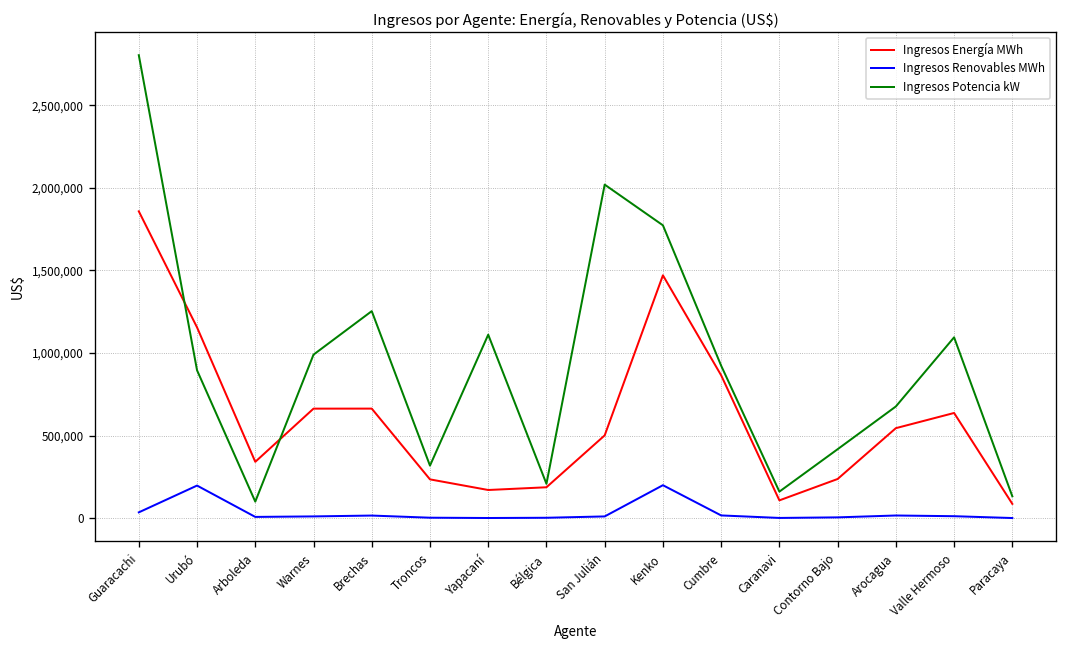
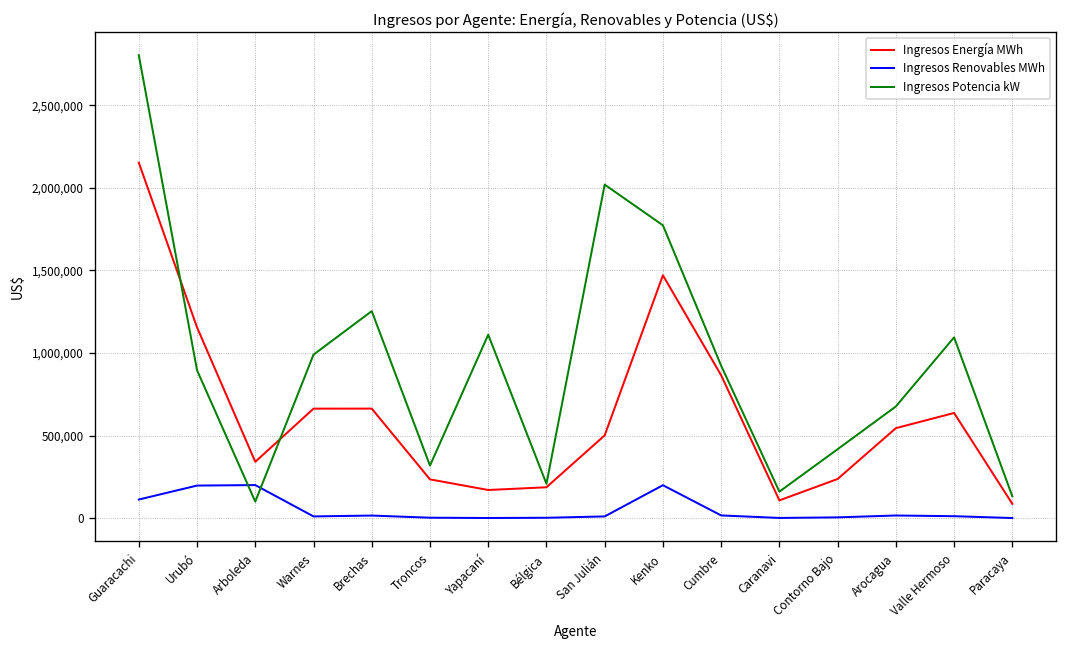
  {
    "Ingresos Energía MWh": {
-     "Guaracachi": "1,860,000",
+     "Guaracachi": "2,150,000",
      "Urubó": "1,160,000",
      "Arboleda": "340,000",
      "Warnes": "660,000",
      "Brechas": "660,000",
      "Troncos": "240,000",
      "Yapacaní": "170,000",
      "Bélgica": "190,000",
      "San Julián": "500,000",
      "Kenko": "1,470,000",
      "Cumbre": "870,000",
      "Caranavi": "110,000",
      "Contorno Bajo": "240,000",
      "Arocagua": "550,000",
      "Valle Hermoso": "640,000",
      "Paracaya": "90,000"
    },
    "Ingresos Renovables MWh": {
-     "Guaracachi": "40,000",
+     "Guaracachi": "110,000",
      "Urubó": "200,000",
-     "Arboleda": "10,000",
+     "Arboleda": "200,000",
      "Warnes": "10,000",
      "Brechas": "20,000",
      "Troncos": "0",
      "Yapacaní": "0",
      "Bélgica": "0",
      "San Julián": "10,000",
      "Kenko": "200,000",
      "Cumbre": "20,000",
      "Caranavi": "0",
      "Contorno Bajo": "10,000",
      "Arocagua": "20,000",
      "Valle Hermoso": "10,000",
      "Paracaya": "0"
    },
    "Ingresos Potencia kW": {
      "Guaracachi": "2,800,000",
      "Urubó": "900,000",
      "Arboleda": "100,000",
      "Warnes": "990,000",
      "Brechas": "1,250,000",
      "Troncos": "320,000",
      "Yapacaní": "1,110,000",
      "Bélgica": "210,000",
      "San Julián": "2,020,000",
      "Kenko": "1,770,000",
      "Cumbre": "920,000",
      "Caranavi": "160,000",
      "Contorno Bajo": "420,000",
      "Arocagua": "680,000",
      "Valle Hermoso": "1,100,000",
      "Paracaya": "130,000"
    }
  }
